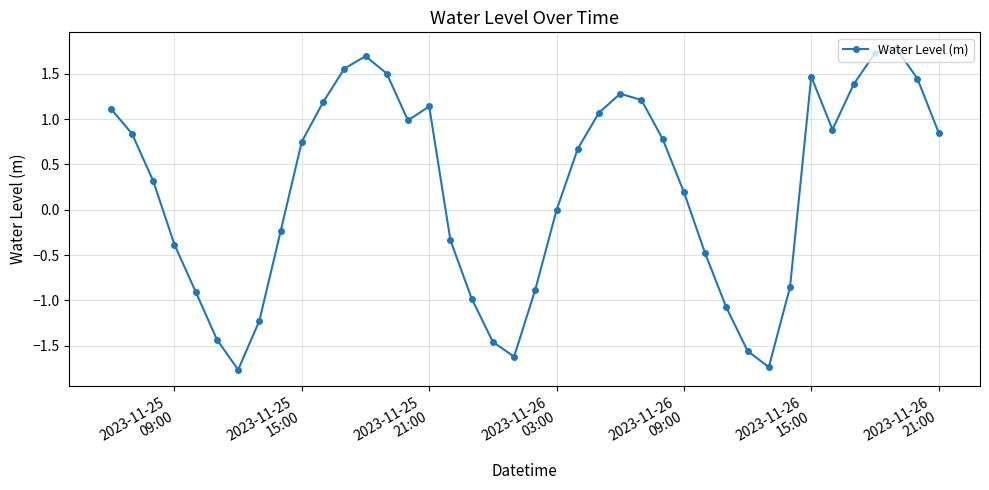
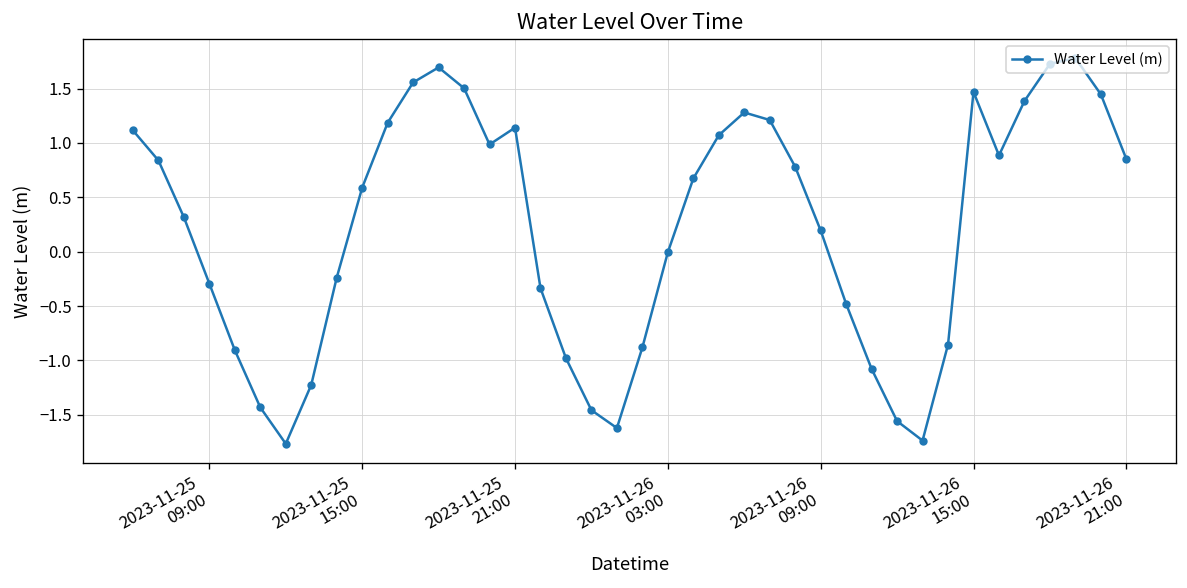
  {
-   "2023-11-25 09:00": -0.4,
-   "2023-11-25 15:00": 0.8,
+   "2023-11-25 09:00": -0.3,
+   "2023-11-25 15:00": 0.6,
    "2023-11-25 21:00": 1.1,
    "2023-11-26 03:00": 0.0,
    "2023-11-26 09:00": 0.2,
    "2023-11-26 15:00": 1.5,
    "2023-11-26 21:00": 0.9
  }
